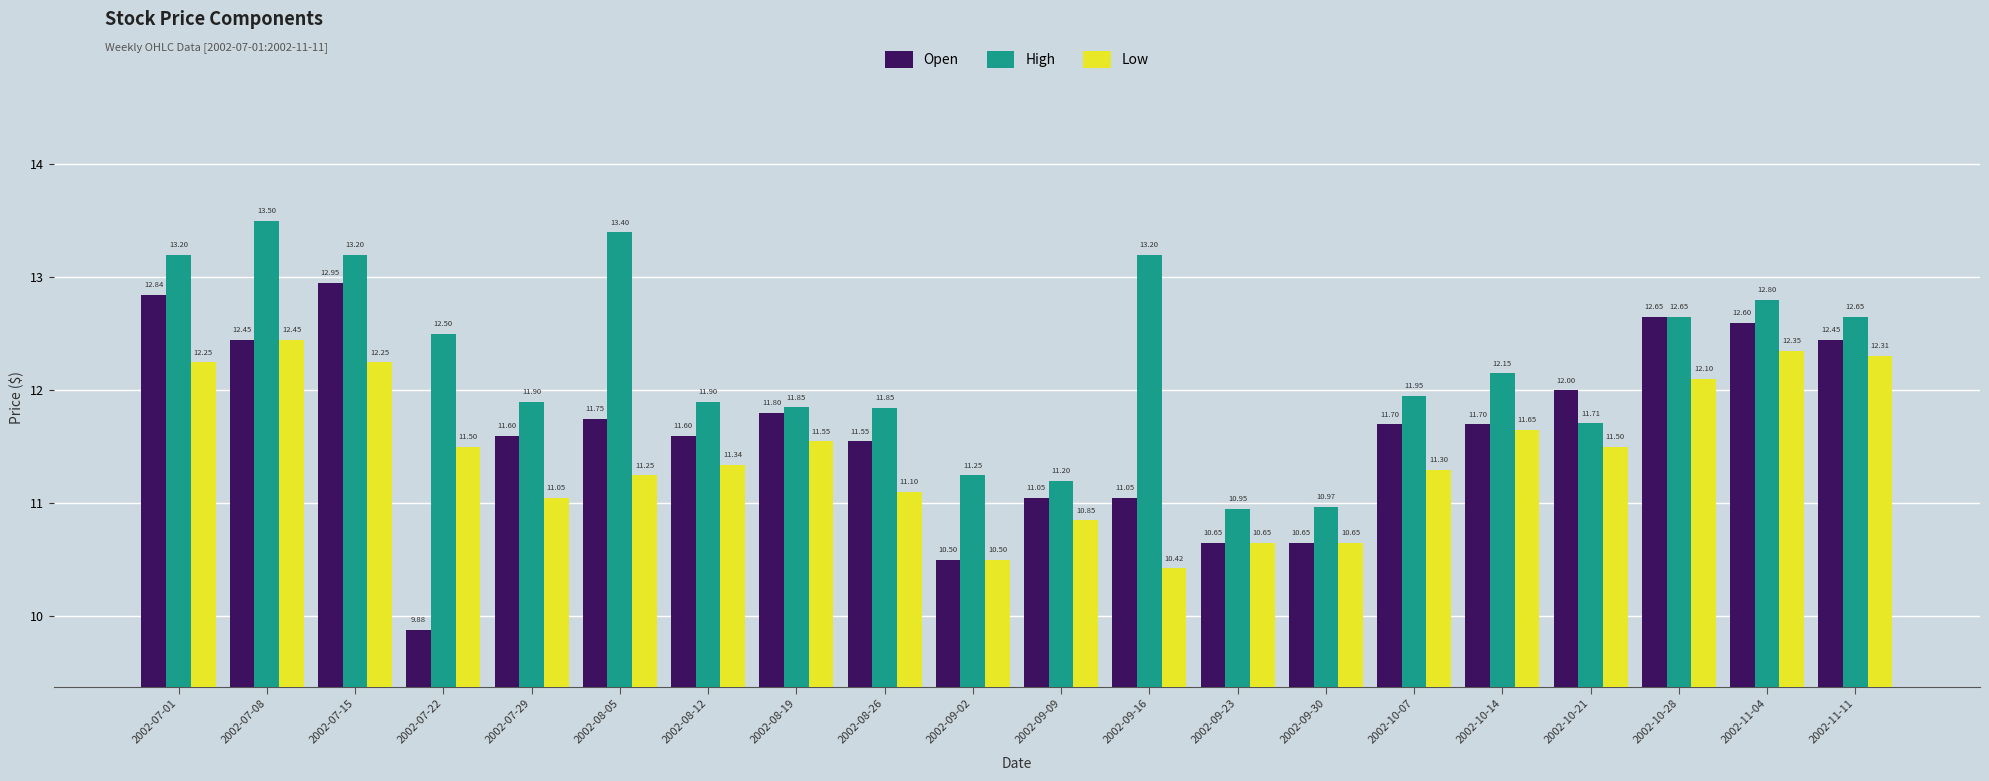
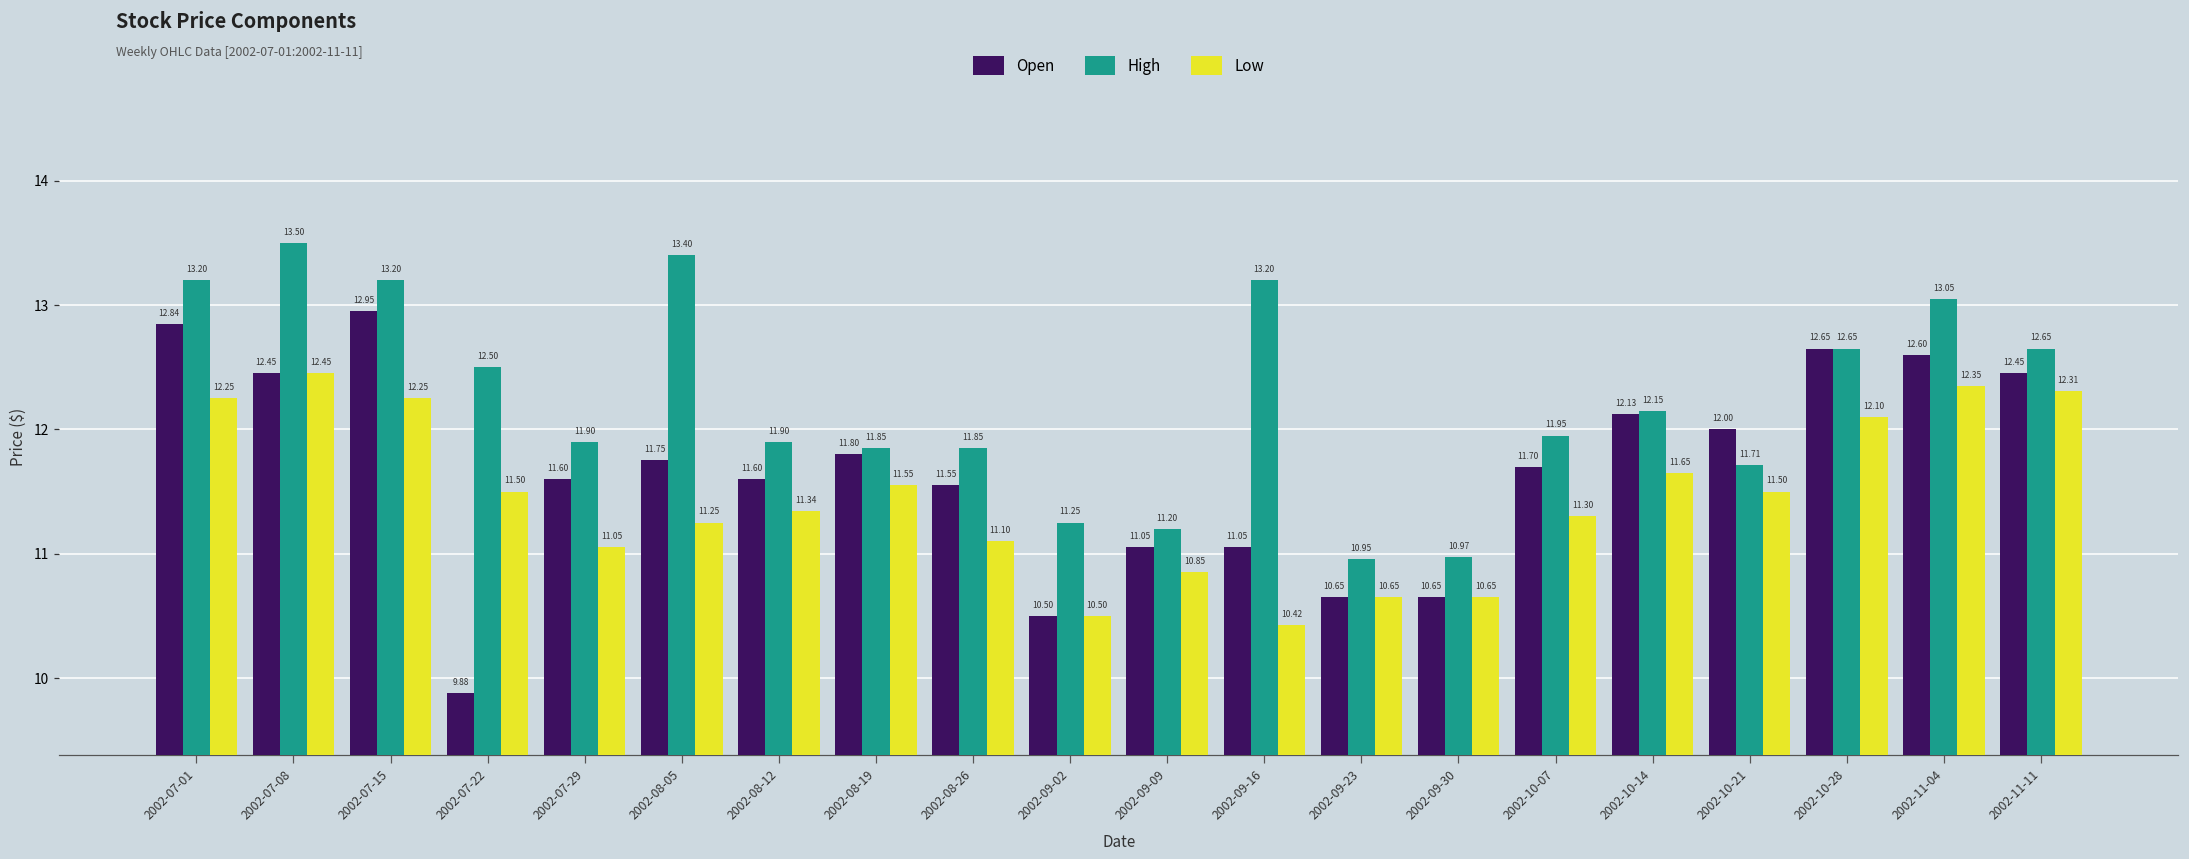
  {
    "Open": {
      "2002-07-01": 12.84,
      "2002-07-08": 12.45,
      "2002-07-15": 12.95,
      "2002-07-22": 9.88,
      "2002-07-29": 11.60,
      "2002-08-05": 11.75,
      "2002-08-12": 11.60,
      "2002-08-19": 11.80,
      "2002-08-26": 11.55,
      "2002-09-02": 10.50,
      "2002-09-09": 11.05,
      "2002-09-16": 11.05,
      "2002-09-23": 10.65,
      "2002-09-30": 10.65,
      "2002-10-07": 11.70,
-     "2002-10-14": 11.70,
+     "2002-10-14": 12.13,
      "2002-10-21": 12.00,
      "2002-10-28": 12.65,
      "2002-11-04": 12.60,
      "2002-11-11": 12.45
    },
    "High": {
      "2002-07-01": 13.20,
      "2002-07-08": 13.50,
      "2002-07-15": 13.20,
      "2002-07-22": 12.50,
      "2002-07-29": 11.90,
      "2002-08-05": 13.40,
      "2002-08-12": 11.90,
      "2002-08-19": 11.85,
      "2002-08-26": 11.85,
      "2002-09-02": 11.25,
      "2002-09-09": 11.20,
      "2002-09-16": 13.20,
      "2002-09-23": 10.95,
      "2002-09-30": 10.97,
      "2002-10-07": 11.95,
      "2002-10-14": 12.15,
      "2002-10-21": 11.71,
      "2002-10-28": 12.65,
-     "2002-11-04": 12.80,
+     "2002-11-04": 13.05,
      "2002-11-11": 12.65
    },
    "Low": {
      "2002-07-01": 12.25,
      "2002-07-08": 12.45,
      "2002-07-15": 12.25,
      "2002-07-22": 11.50,
      "2002-07-29": 11.05,
      "2002-08-05": 11.25,
      "2002-08-12": 11.34,
      "2002-08-19": 11.55,
      "2002-08-26": 11.10,
      "2002-09-02": 10.50,
      "2002-09-09": 10.85,
      "2002-09-16": 10.42,
      "2002-09-23": 10.65,
      "2002-09-30": 10.65,
      "2002-10-07": 11.30,
      "2002-10-14": 11.65,
      "2002-10-21": 11.50,
      "2002-10-28": 12.10,
      "2002-11-04": 12.35,
      "2002-11-11": 12.31
    }
  }
